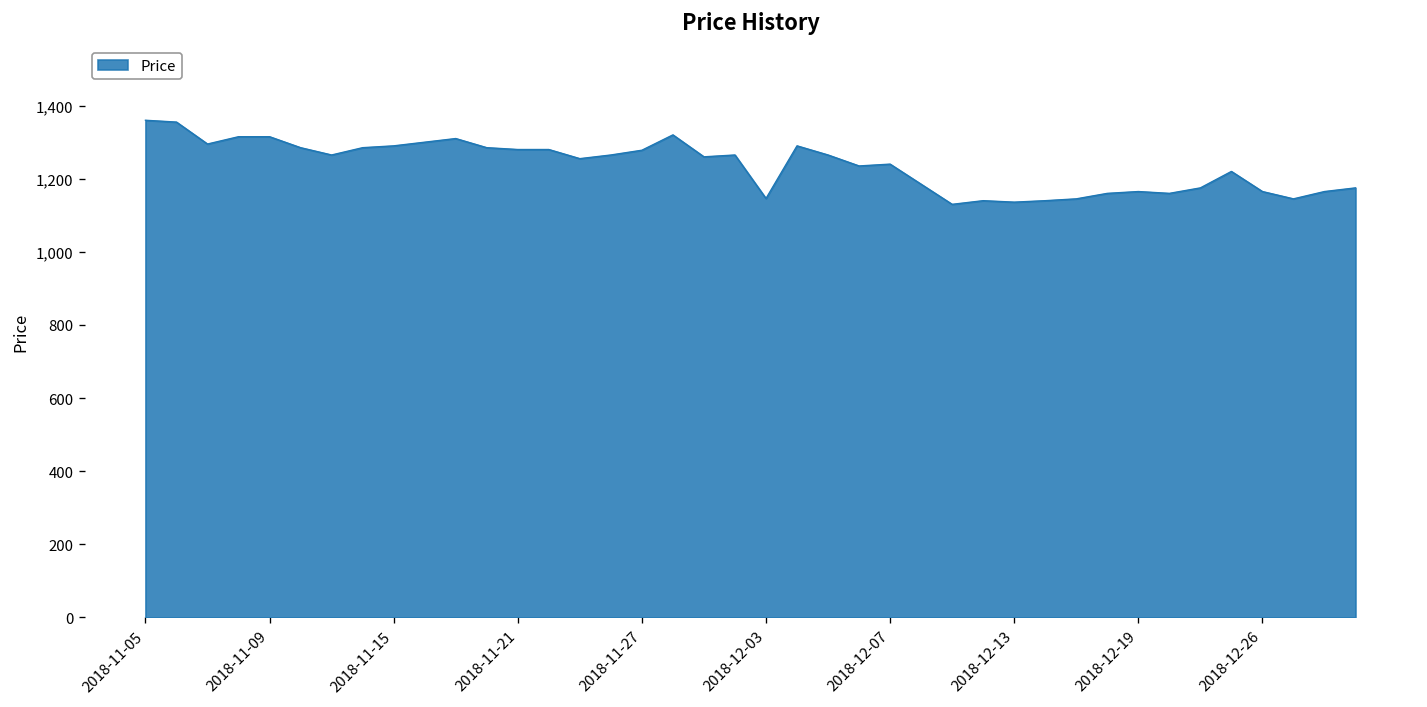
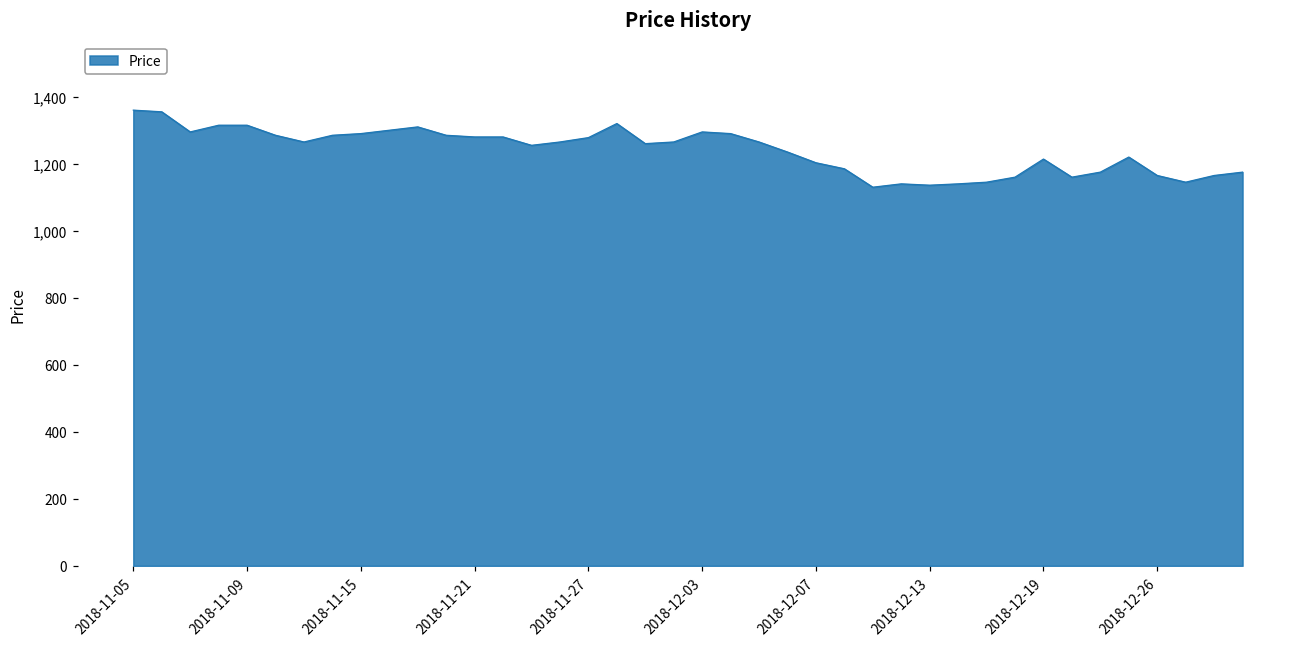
  {
    "2018-11-05": "1,360",
    "2018-11-09": "1,320",
    "2018-11-15": "1,290",
    "2018-11-21": "1,280",
    "2018-11-27": "1,280",
-   "2018-12-03": "1,150",
-   "2018-12-07": "1,240",
+   "2018-12-03": "1,300",
+   "2018-12-07": "1,200",
    "2018-12-13": "1,140",
-   "2018-12-19": "1,170",
+   "2018-12-19": "1,210",
    "2018-12-26": "1,170"
  }
